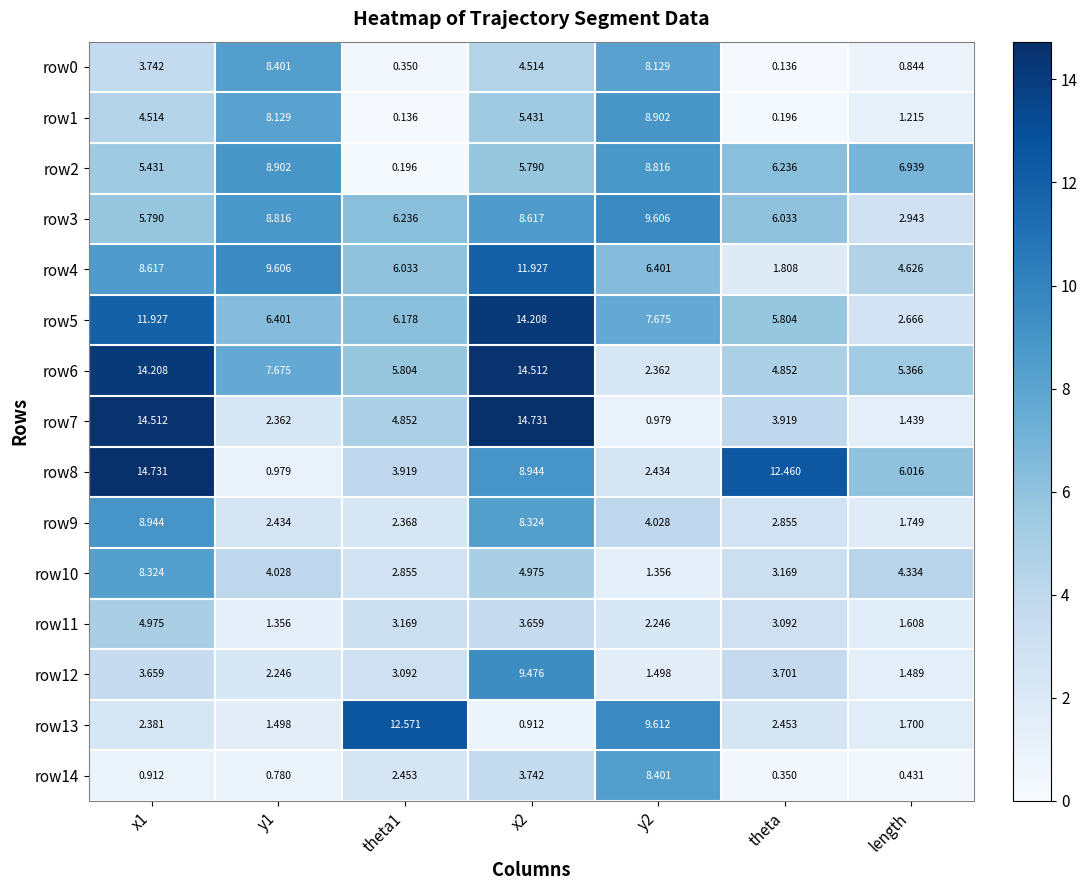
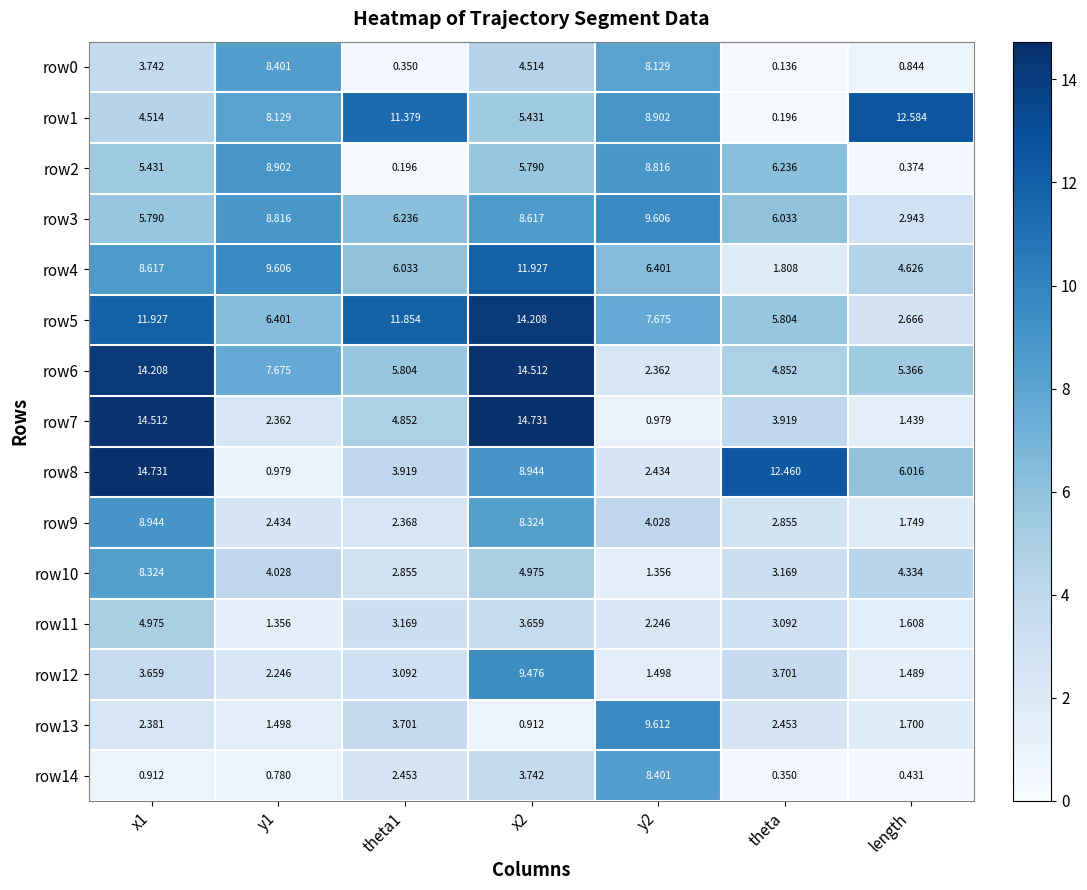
  {
    "row0": {
      "x1": 3.742,
      "y1": 8.401,
      "theta1": 0.350,
      "x2": 4.514,
      "y2": 8.129,
      "theta": 0.136,
      "length": 0.844
    },
    "row1": {
      "x1": 4.514,
      "y1": 8.129,
-     "theta1": 0.136,
+     "theta1": 11.379,
      "x2": 5.431,
      "y2": 8.902,
      "theta": 0.196,
-     "length": 1.215
+     "length": 12.584
    },
    "row2": {
      "x1": 5.431,
      "y1": 8.902,
      "theta1": 0.196,
      "x2": 5.790,
      "y2": 8.816,
      "theta": 6.236,
-     "length": 6.939
+     "length": 0.374
    },
    "row3": {
      "x1": 5.790,
      "y1": 8.816,
      "theta1": 6.236,
      "x2": 8.617,
      "y2": 9.606,
      "theta": 6.033,
      "length": 2.943
    },
    "row4": {
      "x1": 8.617,
      "y1": 9.606,
      "theta1": 6.033,
      "x2": 11.927,
      "y2": 6.401,
      "theta": 1.808,
      "length": 4.626
    },
    "row5": {
      "x1": 11.927,
      "y1": 6.401,
-     "theta1": 6.178,
+     "theta1": 11.854,
      "x2": 14.208,
      "y2": 7.675,
      "theta": 5.804,
      "length": 2.666
    },
    "row6": {
      "x1": 14.208,
      "y1": 7.675,
      "theta1": 5.804,
      "x2": 14.512,
      "y2": 2.362,
      "theta": 4.852,
      "length": 5.366
    },
    "row7": {
      "x1": 14.512,
      "y1": 2.362,
      "theta1": 4.852,
      "x2": 14.731,
      "y2": 0.979,
      "theta": 3.919,
      "length": 1.439
    },
    "row8": {
      "x1": 14.731,
      "y1": 0.979,
      "theta1": 3.919,
      "x2": 8.944,
      "y2": 2.434,
      "theta": 12.460,
      "length": 6.016
    },
    "row9": {
      "x1": 8.944,
      "y1": 2.434,
      "theta1": 2.368,
      "x2": 8.324,
      "y2": 4.028,
      "theta": 2.855,
      "length": 1.749
    },
    "row10": {
      "x1": 8.324,
      "y1": 4.028,
      "theta1": 2.855,
      "x2": 4.975,
      "y2": 1.356,
      "theta": 3.169,
      "length": 4.334
    },
    "row11": {
      "x1": 4.975,
      "y1": 1.356,
      "theta1": 3.169,
      "x2": 3.659,
      "y2": 2.246,
      "theta": 3.092,
      "length": 1.608
    },
    "row12": {
      "x1": 3.659,
      "y1": 2.246,
      "theta1": 3.092,
      "x2": 9.476,
      "y2": 1.498,
      "theta": 3.701,
      "length": 1.489
    },
    "row13": {
      "x1": 2.381,
      "y1": 1.498,
-     "theta1": 12.571,
+     "theta1": 3.701,
      "x2": 0.912,
      "y2": 9.612,
      "theta": 2.453,
      "length": 1.700
    },
    "row14": {
      "x1": 0.912,
      "y1": 0.780,
      "theta1": 2.453,
      "x2": 3.742,
      "y2": 8.401,
      "theta": 0.350,
      "length": 0.431
    }
  }
